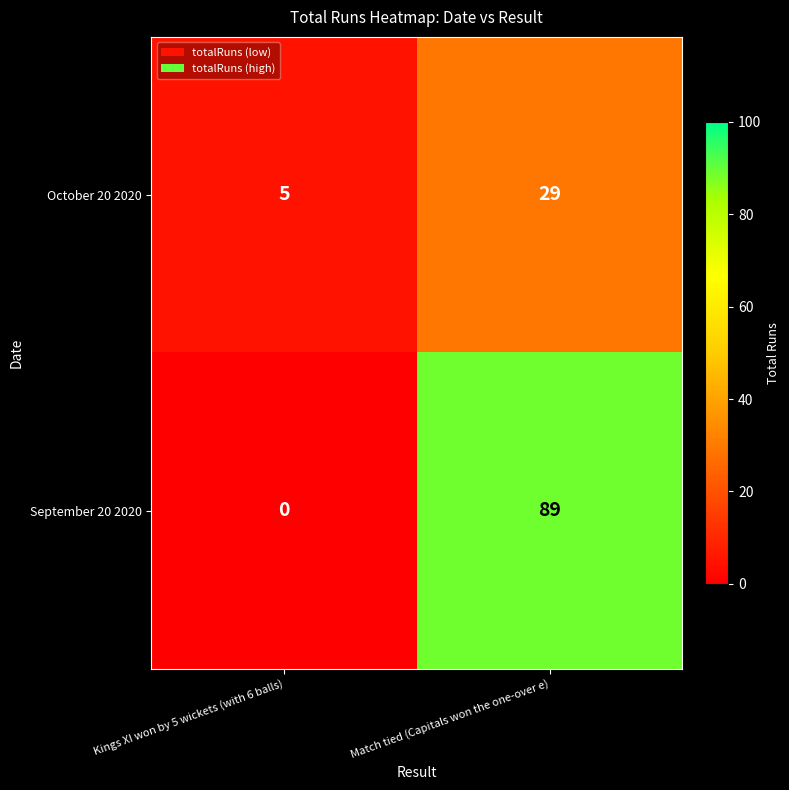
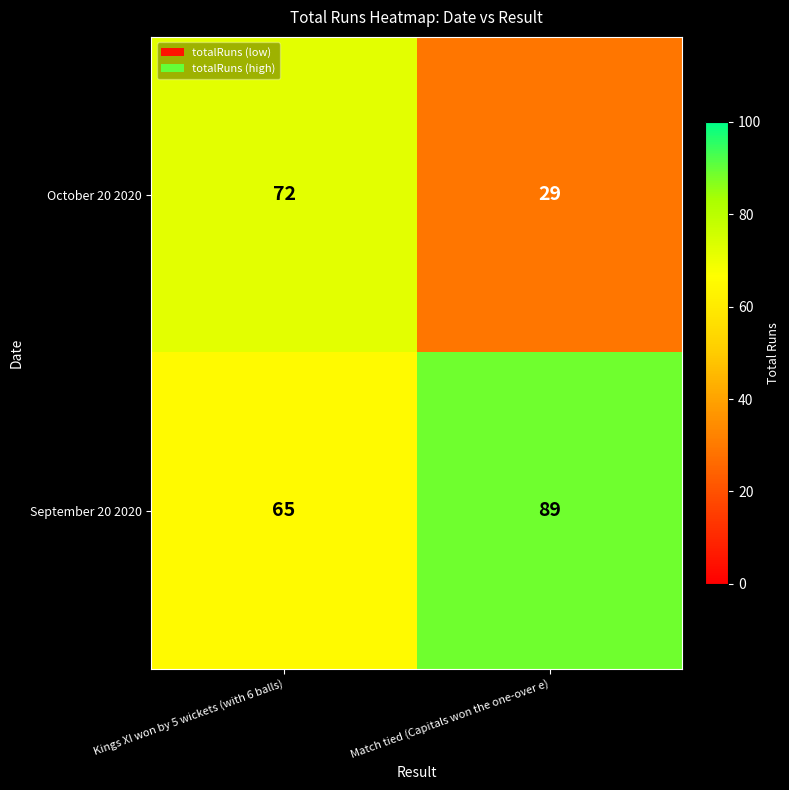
  {
    "October 20 2020": {
-     "Kings XI won by 5 wickets (with 6 balls)": 5,
+     "Kings XI won by 5 wickets (with 6 balls)": 72,
      "Match tied (Capitals won the one-over e)": 29
    },
    "September 20 2020": {
-     "Kings XI won by 5 wickets (with 6 balls)": 0,
+     "Kings XI won by 5 wickets (with 6 balls)": 65,
      "Match tied (Capitals won the one-over e)": 89
    }
  }
